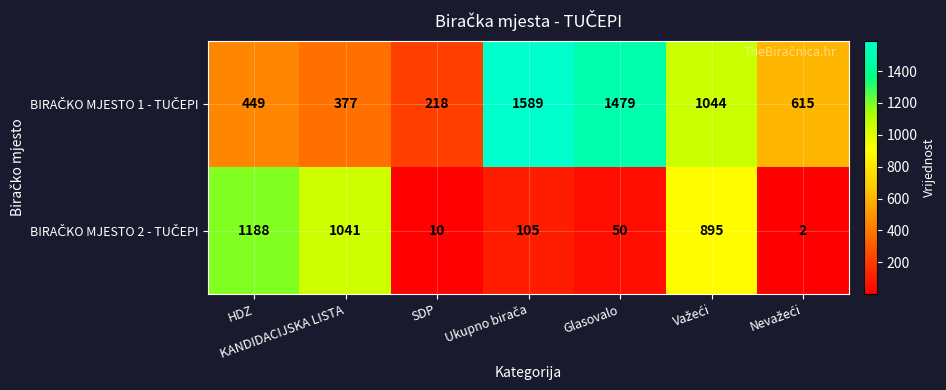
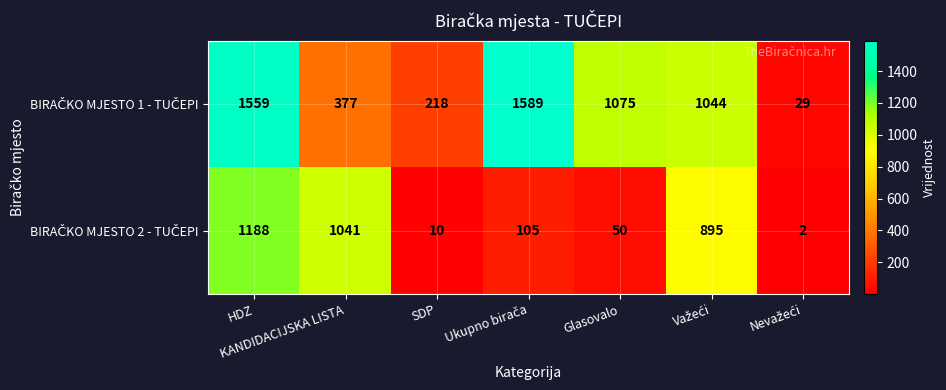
  {
    "BIRAČKO MJESTO 1 - TUČEPI": {
-     "HDZ": 449,
+     "HDZ": 1559,
      "KANDIDACIJSKA LISTA": 377,
      "SDP": 218,
      "Ukupno birača": 1589,
-     "Glasovalo": 1479,
+     "Glasovalo": 1075,
      "Važeći": 1044,
-     "Nevažeći": 615
+     "Nevažeći": 29
    },
    "BIRAČKO MJESTO 2 - TUČEPI": {
      "HDZ": 1188,
      "KANDIDACIJSKA LISTA": 1041,
      "SDP": 10,
      "Ukupno birača": 105,
      "Glasovalo": 50,
      "Važeći": 895,
      "Nevažeći": 2
    }
  }
